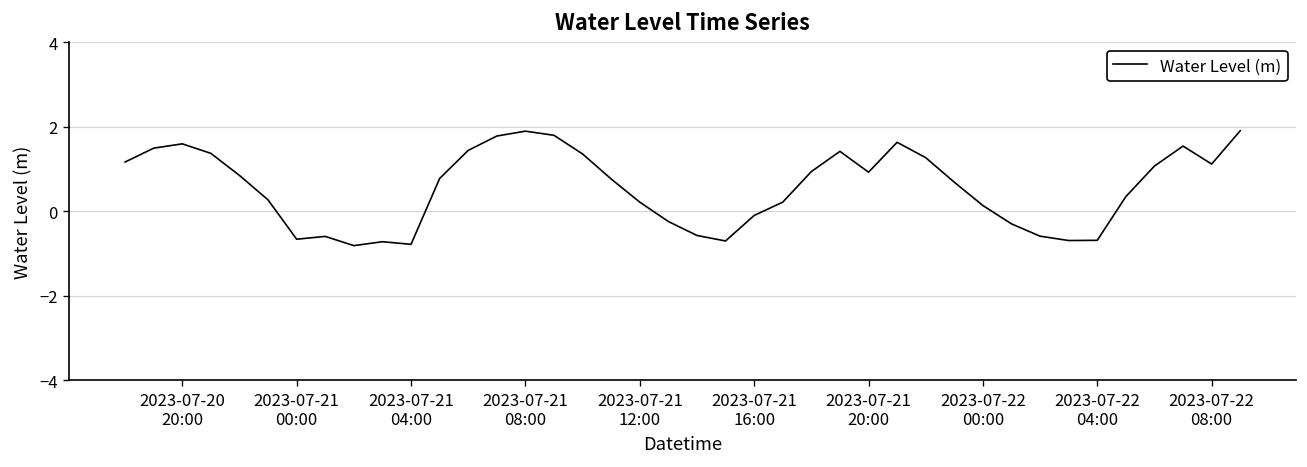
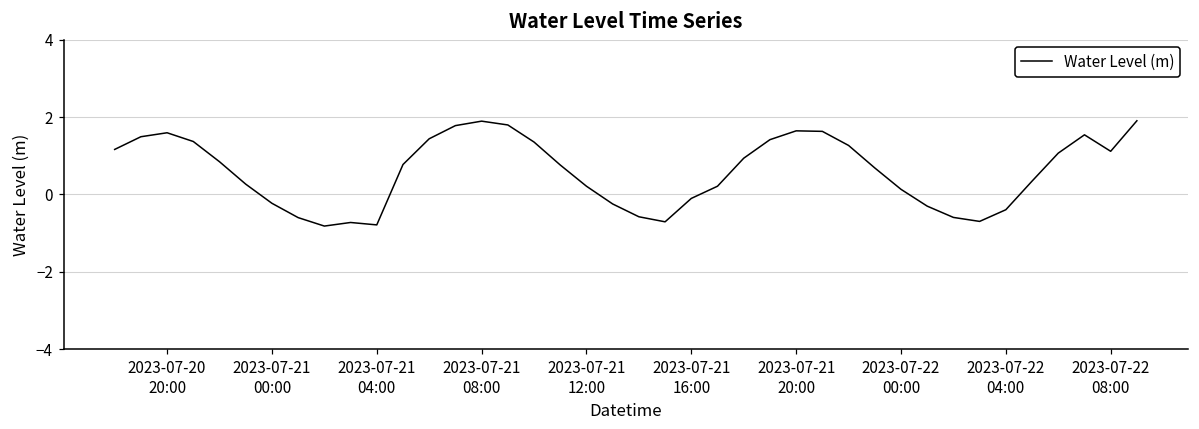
  {
    "2023-07-20 20:00": 1.6,
-   "2023-07-21 00:00": -0.7,
+   "2023-07-21 00:00": -0.2,
    "2023-07-21 04:00": -0.8,
    "2023-07-21 08:00": 1.9,
    "2023-07-21 12:00": 0.2,
    "2023-07-21 16:00": -0.1,
-   "2023-07-21 20:00": 0.9,
+   "2023-07-21 20:00": 1.6,
    "2023-07-22 00:00": 0.1,
-   "2023-07-22 04:00": -0.7,
+   "2023-07-22 04:00": -0.4,
    "2023-07-22 08:00": 1.1
  }
